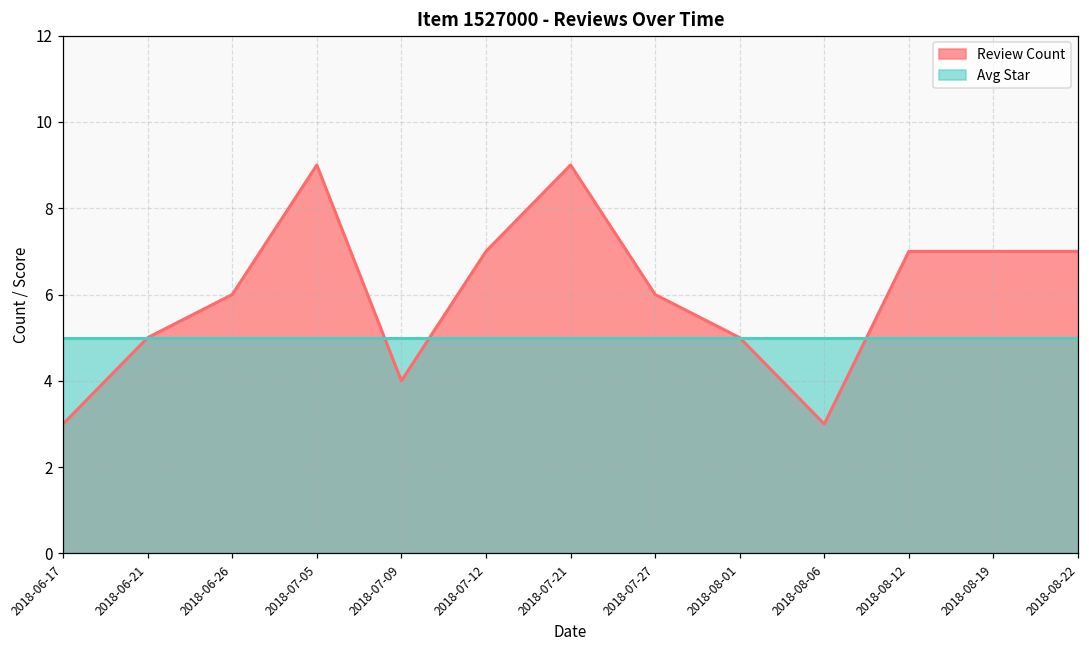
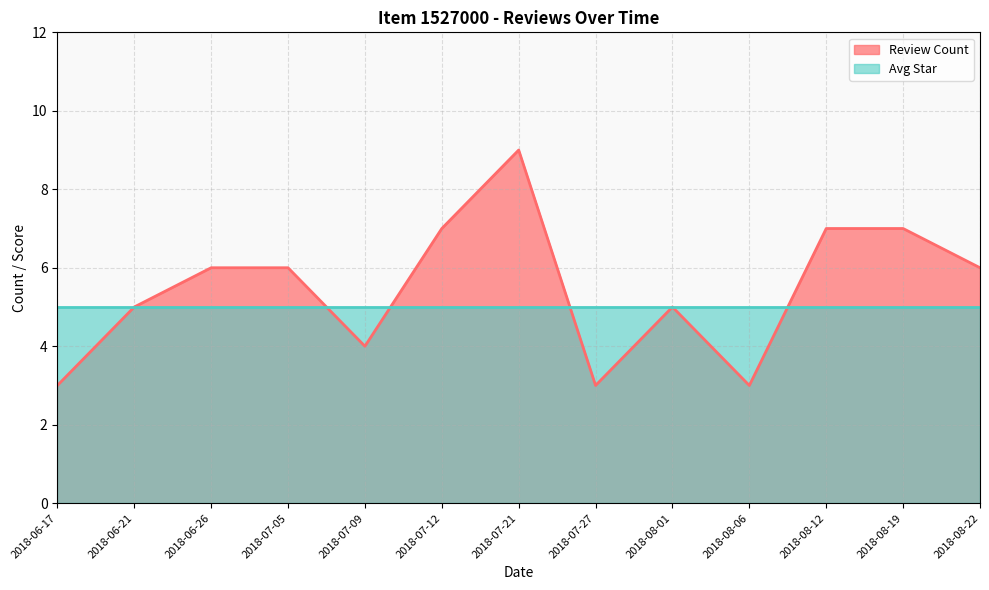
  {
    "Review Count": {
      "2018-06-17": 3,
      "2018-06-26": 6,
-     "2018-07-05": 9,
+     "2018-07-05": 6,
      "2018-07-09": 4,
      "2018-07-12": 7,
      "2018-07-21": 9,
-     "2018-07-27": 6,
+     "2018-07-27": 3,
      "2018-08-06": 3,
      "2018-08-12": 7,
      "2018-08-19": 7,
-     "2018-08-22": 7
+     "2018-08-22": 6
    },
    "Avg Star": {
      "2018-06-17": 5,
      "2018-06-26": 5,
      "2018-07-05": 5,
      "2018-07-09": 5,
      "2018-07-12": 5,
      "2018-07-21": 5,
      "2018-07-27": 5,
      "2018-08-06": 5,
      "2018-08-12": 5,
      "2018-08-19": 5,
      "2018-08-22": 5
    }
  }
